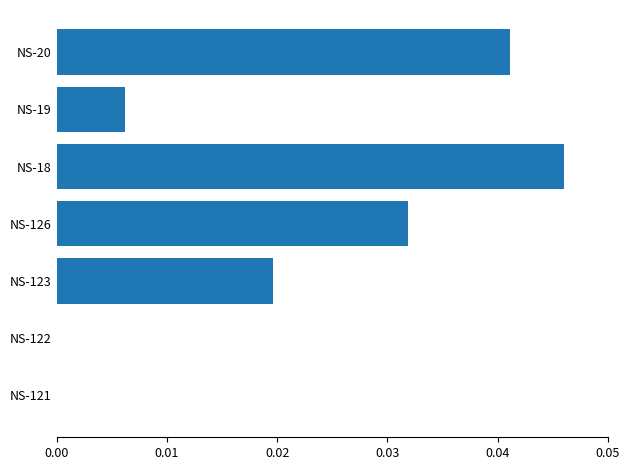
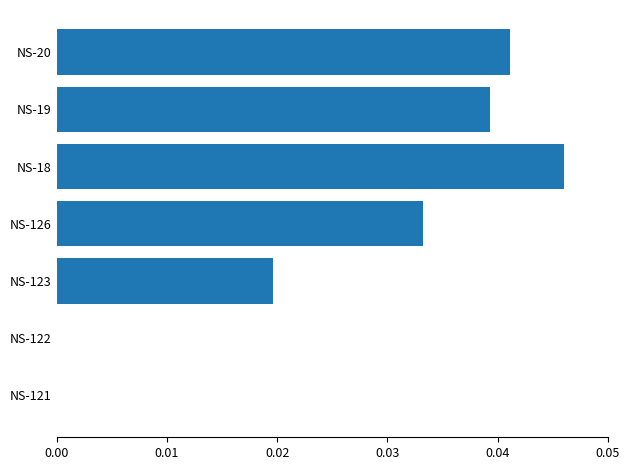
  {
    "NS-20": 0.0411,
-   "NS-19": 0.0062,
+   "NS-19": 0.0393,
    "NS-18": 0.0460,
-   "NS-126": 0.0319,
+   "NS-126": 0.0333,
    "NS-123": 0.0196,
    "NS-122": 0.0000,
    "NS-121": 0.0000
  }
